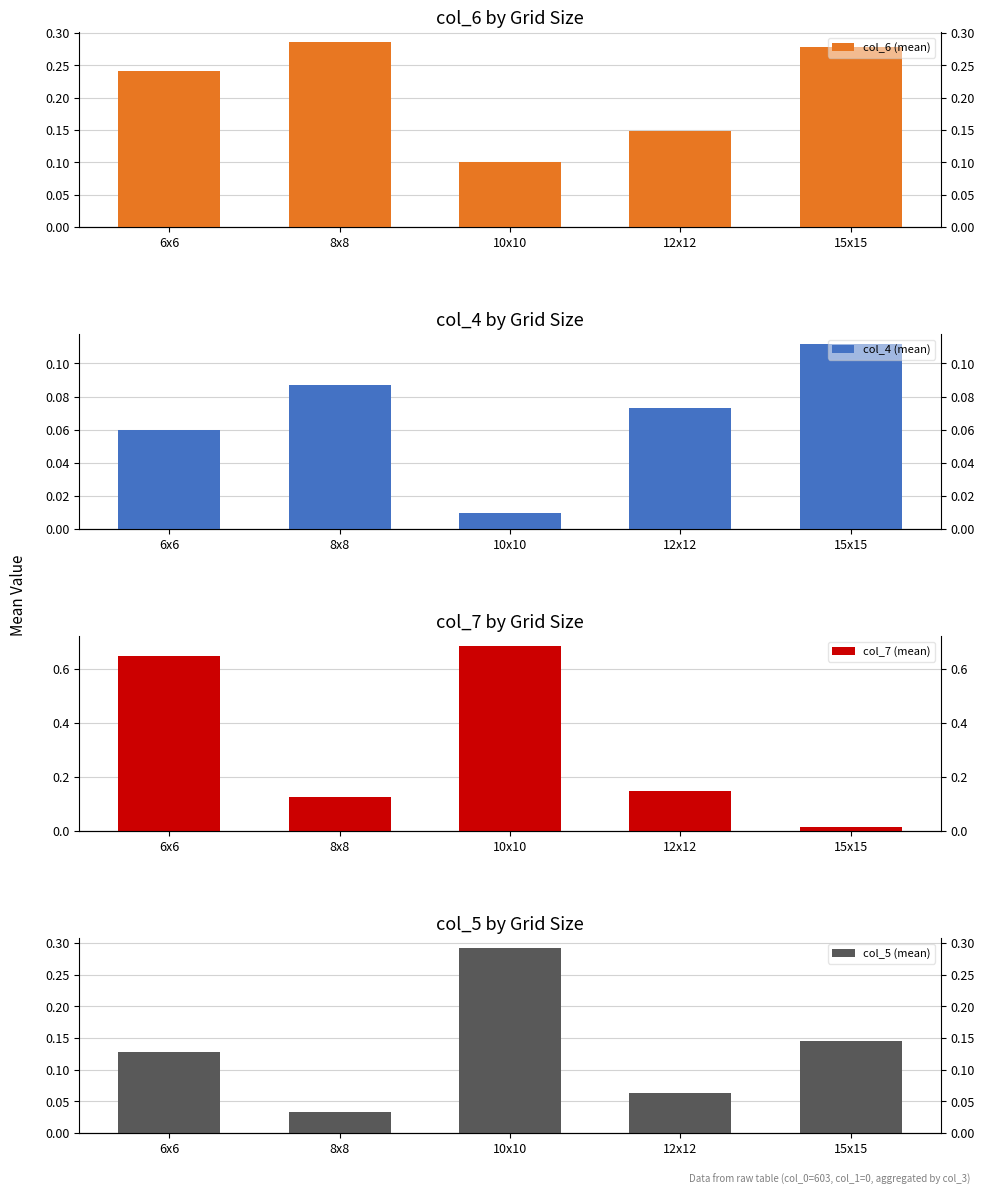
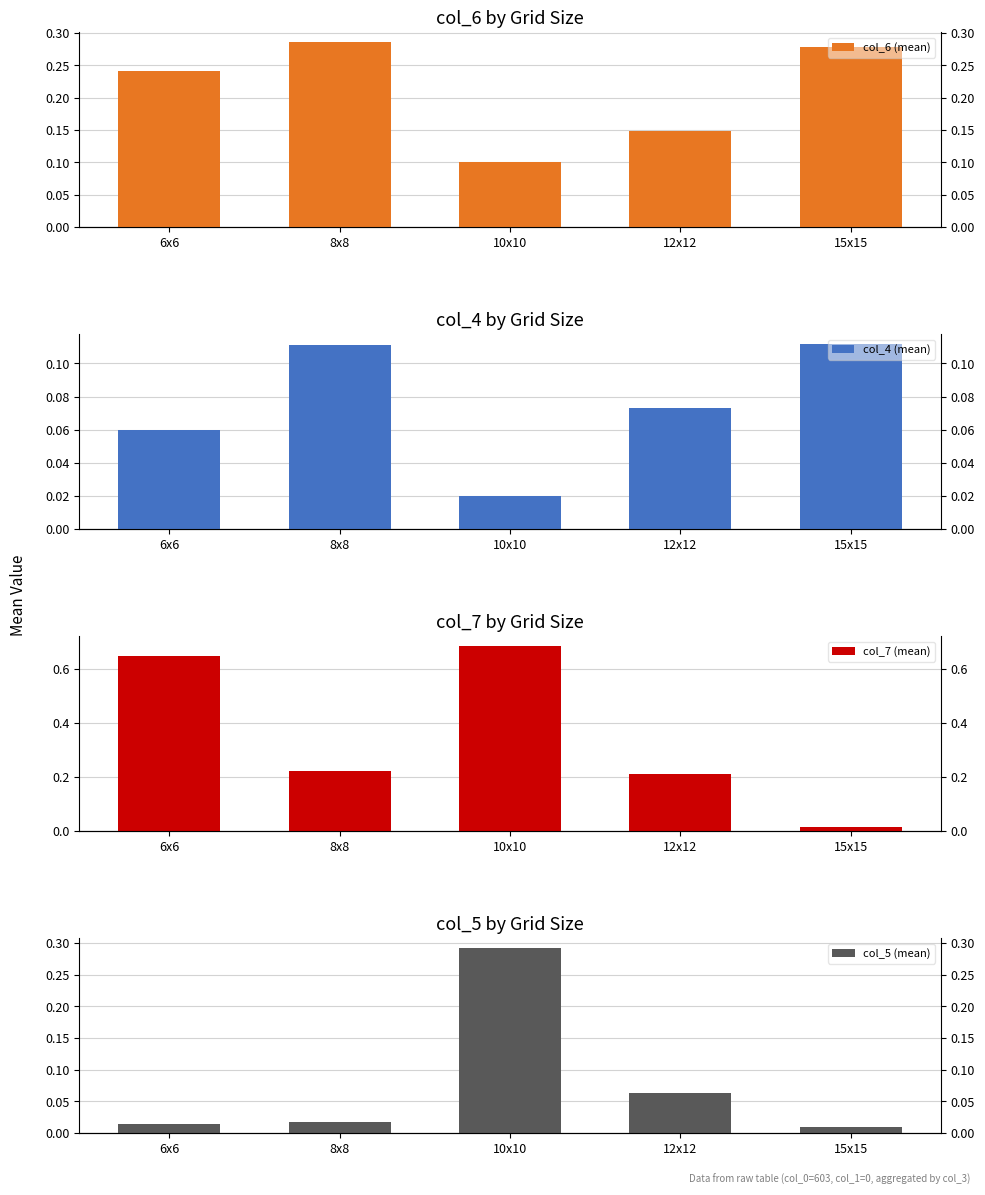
  {
    "col_6 by Grid Size": {
      "6x6": 0.24,
      "8x8": 0.29,
      "10x10": 0.10,
      "12x12": 0.15
    },
    "col_4 by Grid Size": {
      "6x6": 0.060,
-     "8x8": 0.087,
-     "10x10": 0.01,
+     "8x8": 0.111,
+     "10x10": 0.02,
      "12x12": 0.073
    },
    "col_7 by Grid Size": {
      "6x6": 0.65,
-     "8x8": 0.13,
+     "8x8": 0.22,
      "10x10": 0.69,
-     "12x12": 0.15,
+     "12x12": 0.21,
      "15x15": 0.01
    },
    "col_5 by Grid Size": {
-     "6x6": 0.13,
-     "8x8": 0.03,
+     "6x6": 0.02,
+     "8x8": 0.02,
      "10x10": 0.29,
      "12x12": 0.06,
-     "15x15": 0.15
+     "15x15": 0.01
    }
  }
